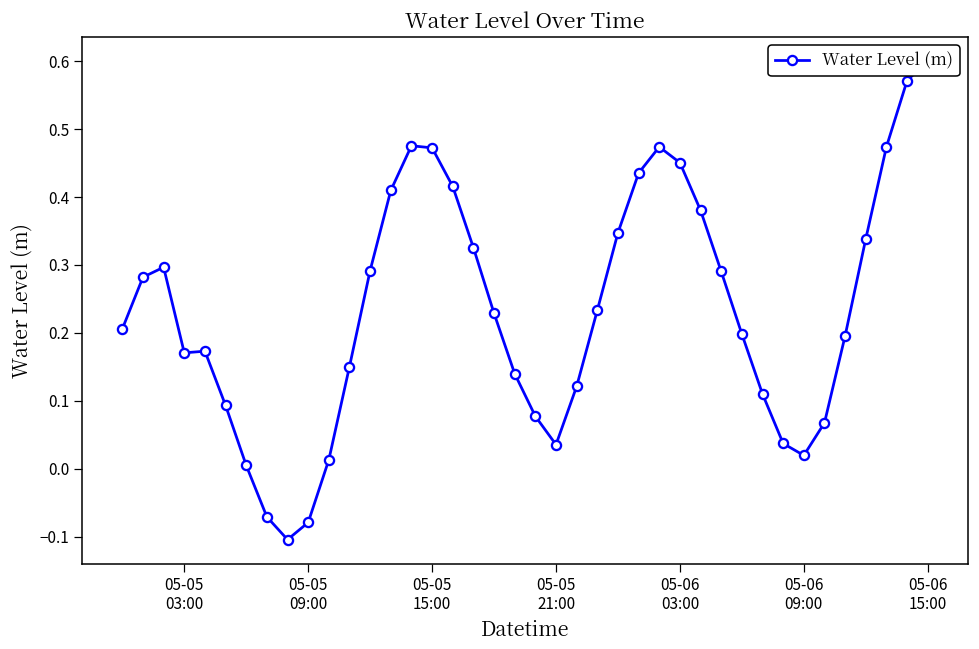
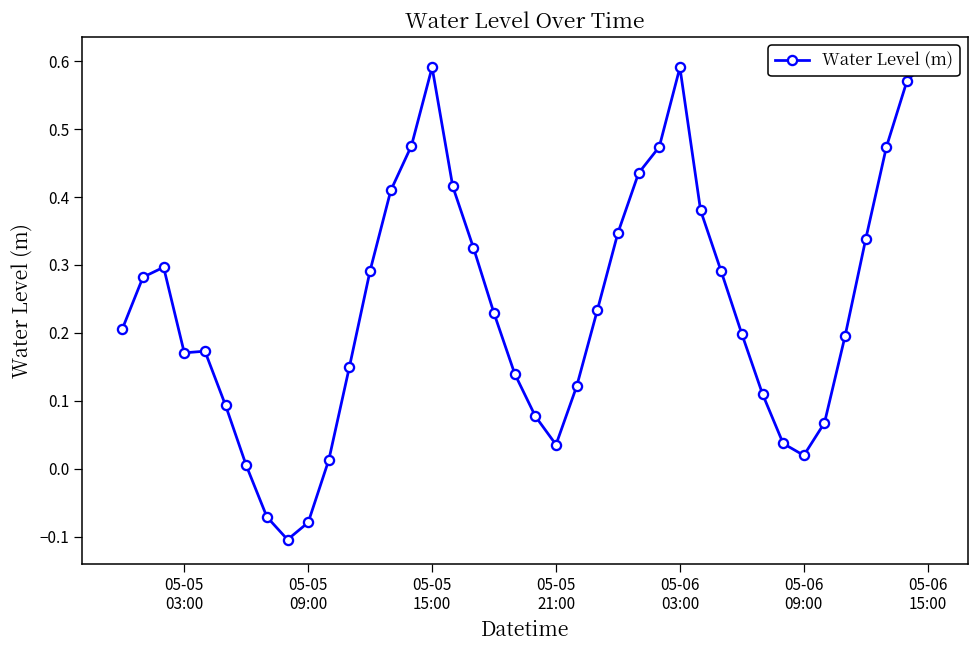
  {
    "05-05 03:00": 0.17,
    "05-05 09:00": -0.08,
-   "05-05 15:00": 0.47,
+   "05-05 15:00": 0.59,
    "05-05 21:00": 0.04,
-   "05-06 03:00": 0.45,
+   "05-06 03:00": 0.59,
    "05-06 09:00": 0.02
  }
